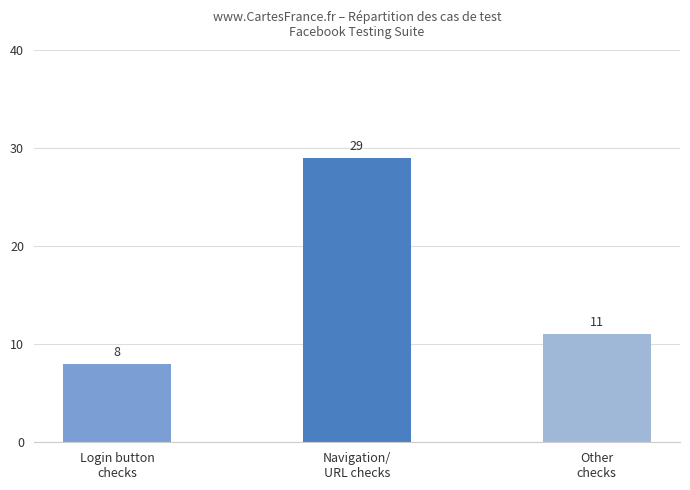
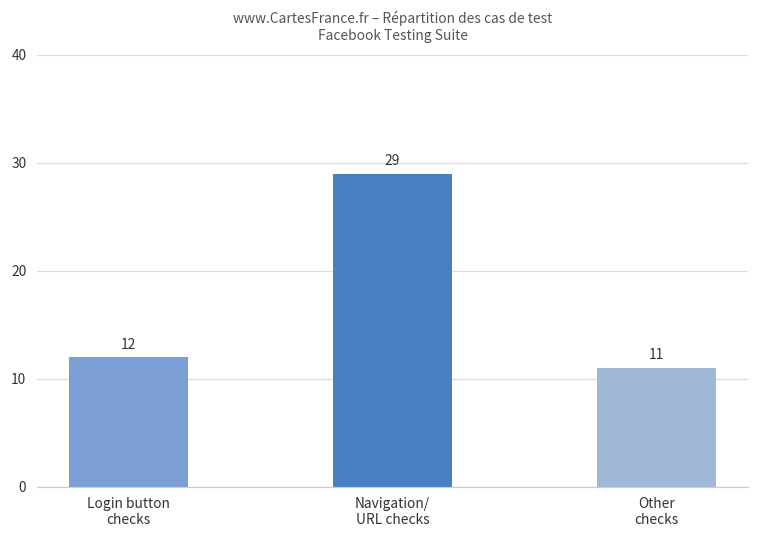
  {
-   "Login button checks": 8,
+   "Login button checks": 12,
    "Navigation/ URL checks": 29,
    "Other checks": 11
  }
